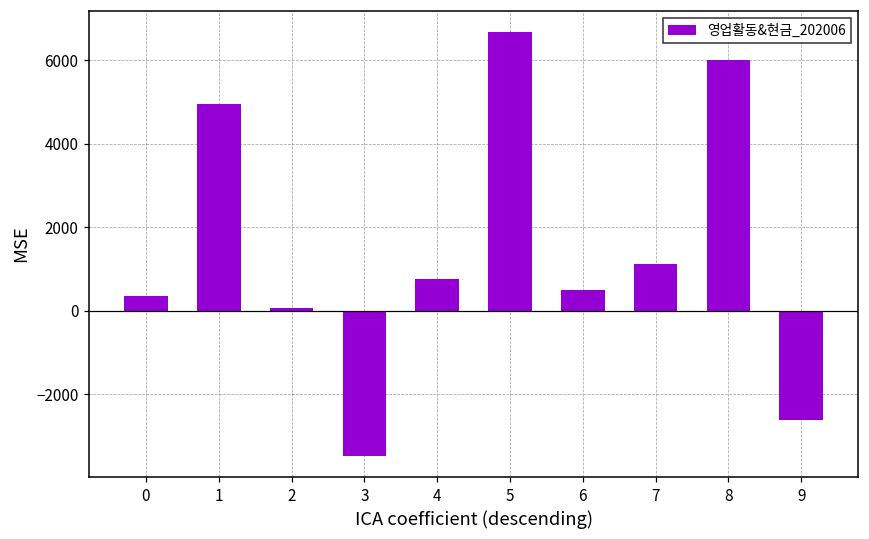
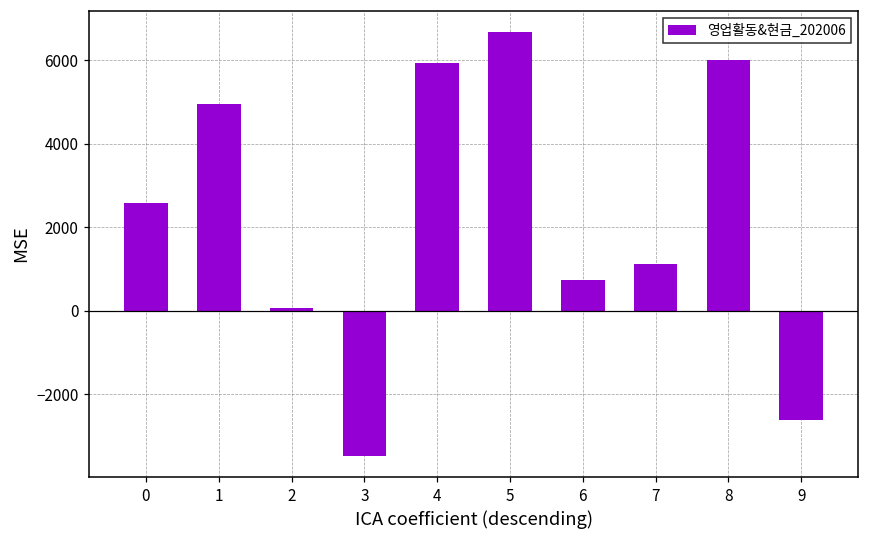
  {
-   "0": 300,
+   "0": 2600,
    "1": 4900,
    "3": -3500,
-   "4": 800,
+   "4": 5900,
    "5": 6700,
-   "6": 500,
+   "6": 700,
    "7": 1100,
    "8": 6000,
    "9": -2600
  }
